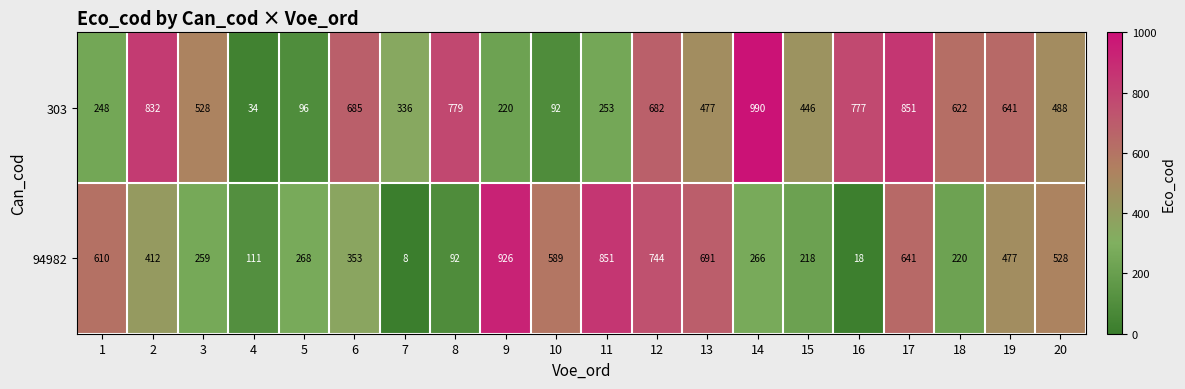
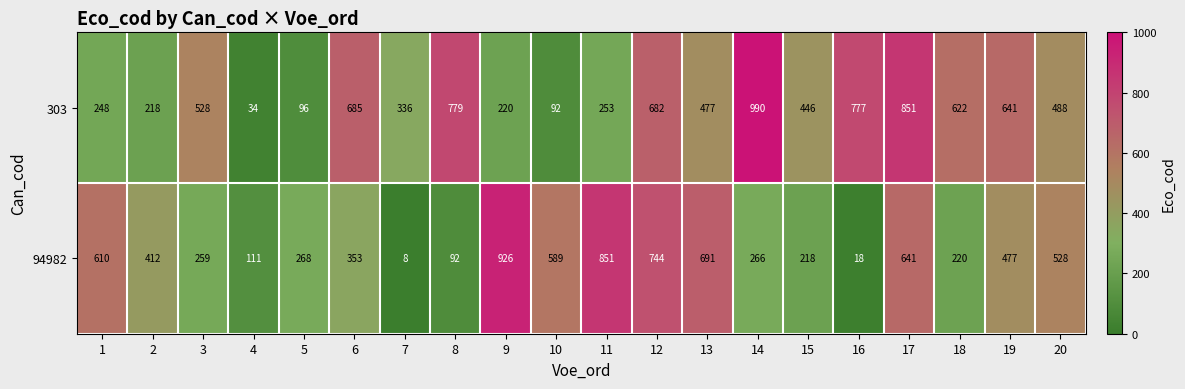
  {
    "303": {
      "1": 248,
-     "2": 832,
+     "2": 218,
      "3": 528,
      "4": 34,
      "5": 96,
      "6": 685,
      "7": 336,
      "8": 779,
      "9": 220,
      "10": 92,
      "11": 253,
      "12": 682,
      "13": 477,
      "14": 990,
      "15": 446,
      "16": 777,
      "17": 851,
      "18": 622,
      "19": 641,
      "20": 488
    },
    "94982": {
      "1": 610,
      "2": 412,
      "3": 259,
      "4": 111,
      "5": 268,
      "6": 353,
      "7": 8,
      "8": 92,
      "9": 926,
      "10": 589,
      "11": 851,
      "12": 744,
      "13": 691,
      "14": 266,
      "15": 218,
      "16": 18,
      "17": 641,
      "18": 220,
      "19": 477,
      "20": 528
    }
  }
